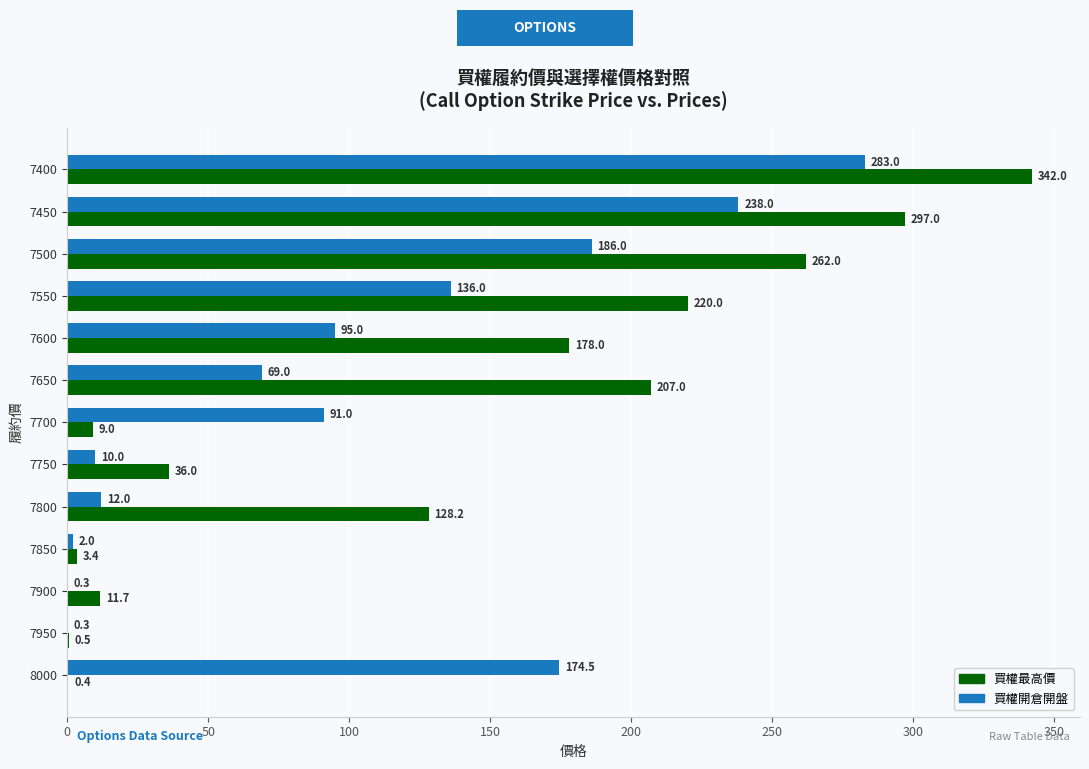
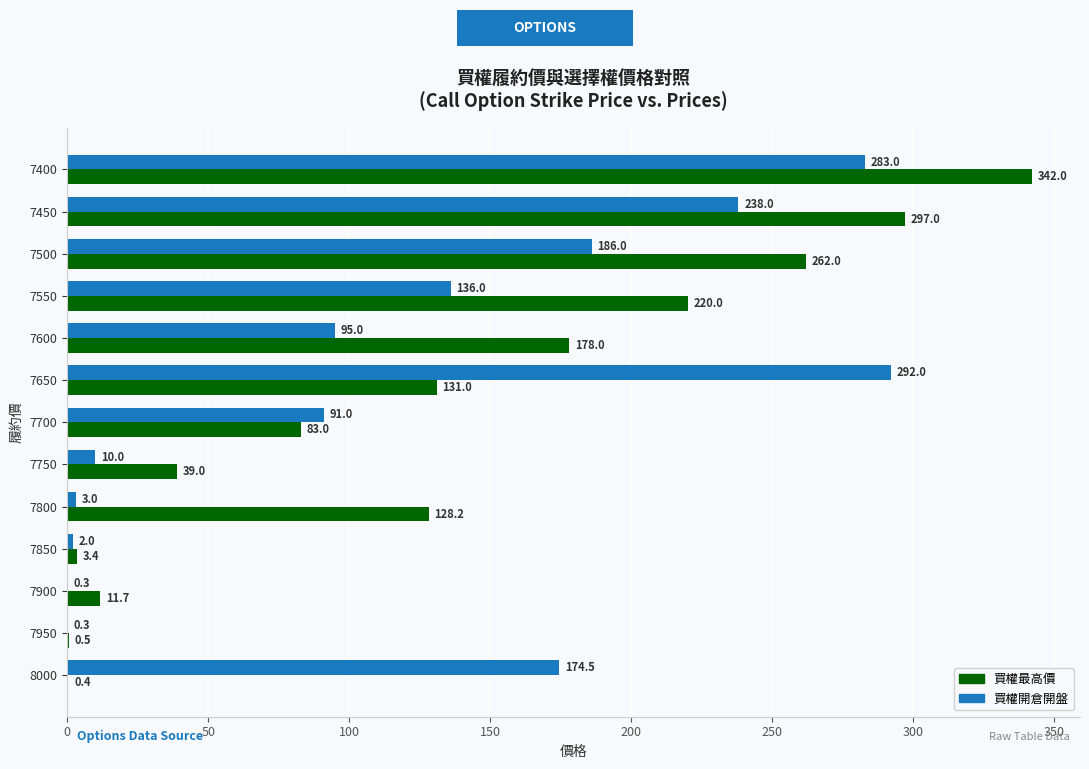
  {
    "買權最高價": {
      "7400": 342.0,
      "7450": 297.0,
      "7500": 262.0,
      "7550": 220.0,
      "7600": 178.0,
-     "7650": 207.0,
-     "7700": 9.0,
-     "7750": 36.0,
+     "7650": 131.0,
+     "7700": 83.0,
+     "7750": 39.0,
      "7800": 128.2,
      "7850": 3.4,
      "7900": 11.7,
      "7950": 0.5,
      "8000": 0.4
    },
    "買權開倉開盤": {
      "7400": 283.0,
      "7450": 238.0,
      "7500": 186.0,
      "7550": 136.0,
      "7600": 95.0,
-     "7650": 69.0,
+     "7650": 292.0,
      "7700": 91.0,
      "7750": 10.0,
-     "7800": 12.0,
+     "7800": 3.0,
      "7850": 2.0,
      "7900": 0.3,
      "7950": 0.3,
      "8000": 174.5
    }
  }
